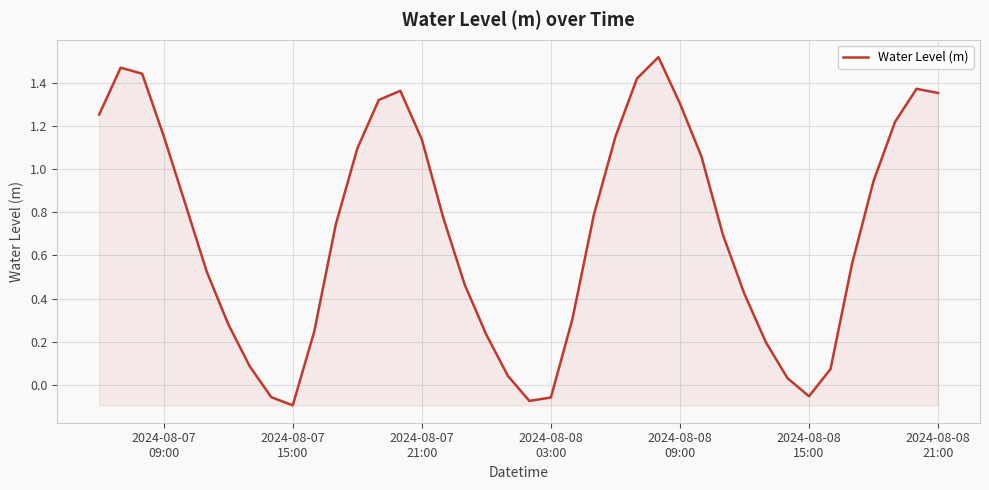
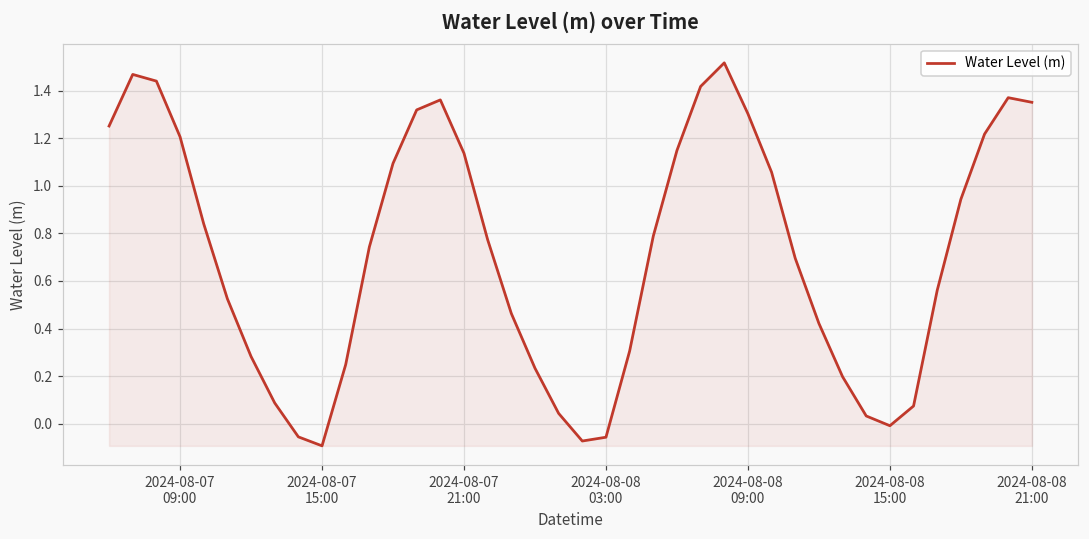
  {
-   "2024-08-07 09:00": 1.15,
+   "2024-08-07 09:00": 1.21,
    "2024-08-07 15:00": -0.09,
    "2024-08-07 21:00": 1.14,
    "2024-08-08 03:00": -0.06,
    "2024-08-08 09:00": 1.30,
-   "2024-08-08 15:00": -0.05,
+   "2024-08-08 15:00": -0.01,
    "2024-08-08 21:00": 1.35
  }
